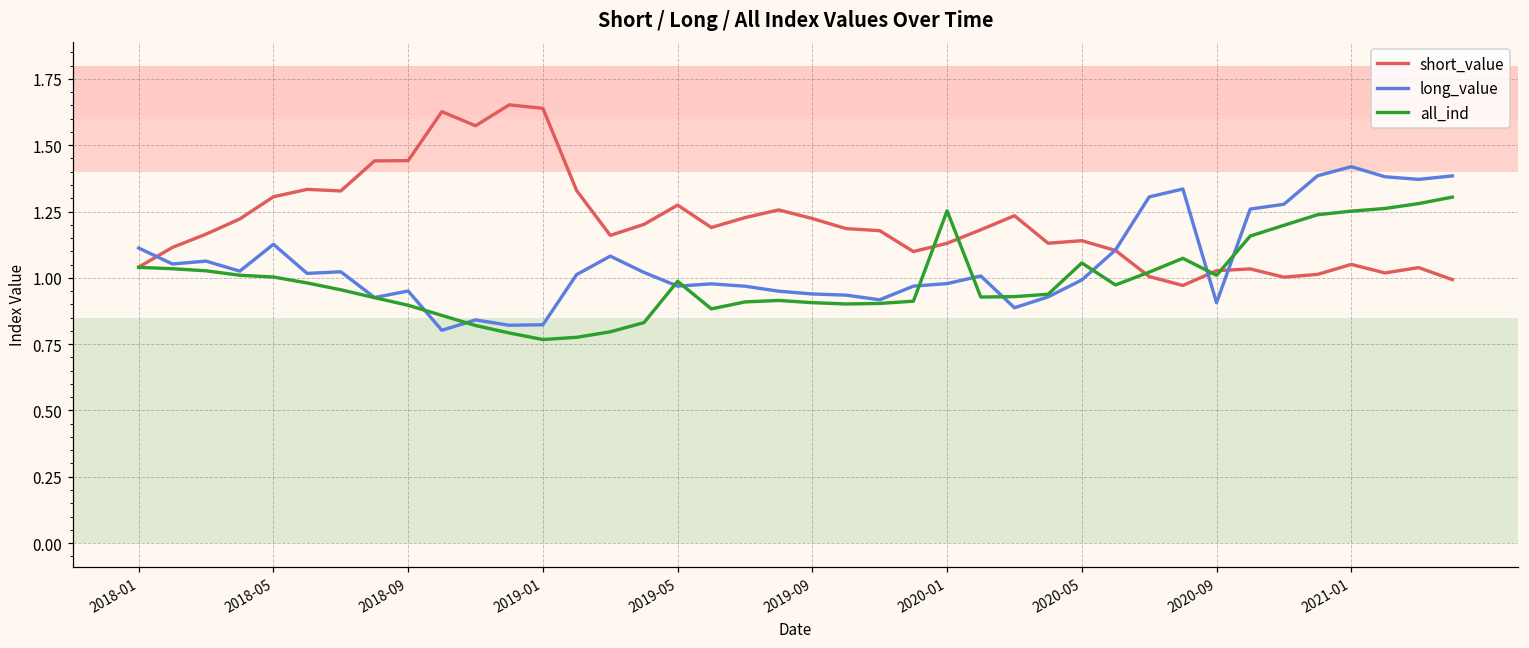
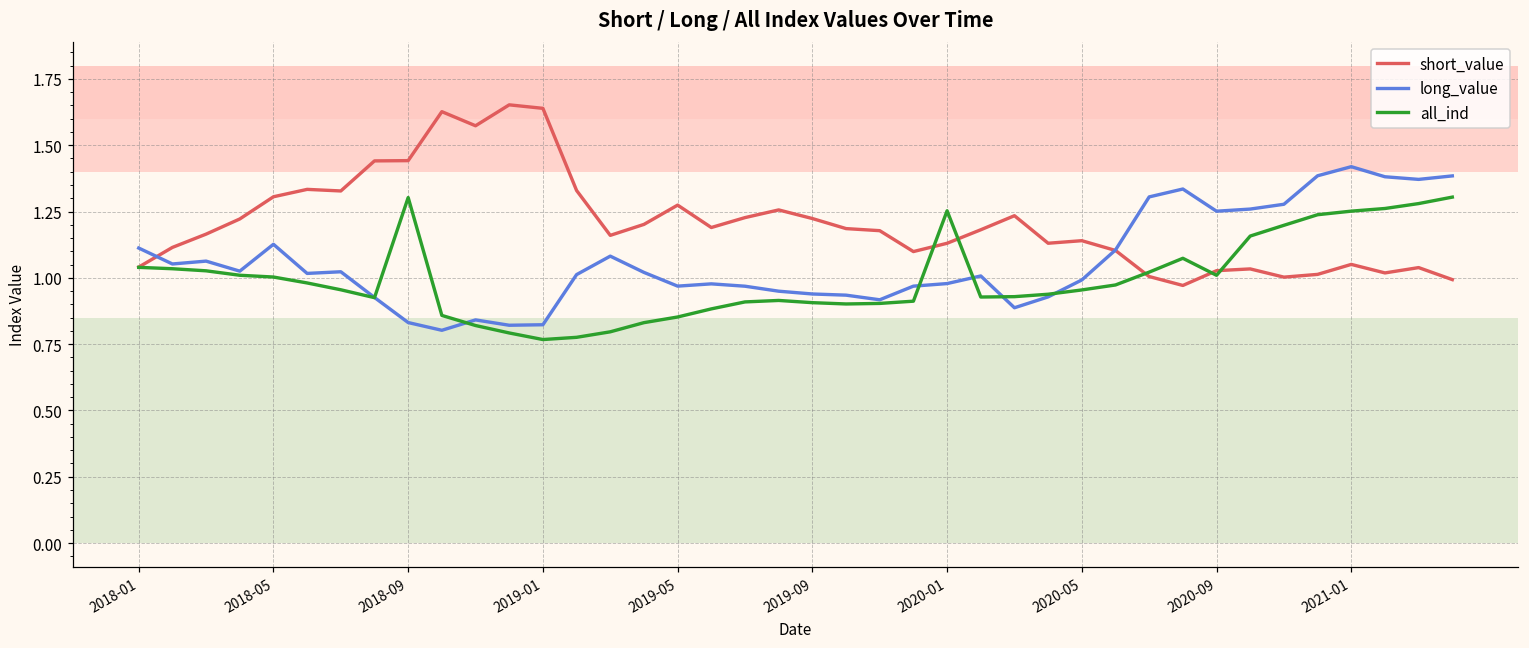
  {
    "short_value": {
      "2018-05": 1.31,
      "2018-09": 1.44,
      "2019-01": 1.64,
      "2019-05": 1.27,
      "2019-09": 1.22,
      "2020-01": 1.13,
      "2020-05": 1.14,
      "2020-09": 1.03,
      "2021-01": 1.05
    },
    "long_value": {
      "2018-01": 1.11,
      "2018-05": 1.13,
-     "2018-09": 0.95,
+     "2018-09": 0.83,
      "2019-01": 0.82,
      "2019-05": 0.97,
      "2019-09": 0.94,
      "2020-01": 0.98,
      "2020-05": 0.99,
-     "2020-09": 0.91,
+     "2020-09": 1.25,
      "2021-01": 1.42
    },
    "all_ind": {
      "2018-05": 1.00,
-     "2018-09": 0.90,
+     "2018-09": 1.30,
      "2019-01": 0.77,
-     "2019-05": 0.99,
+     "2019-05": 0.85,
      "2019-09": 0.91,
      "2020-01": 1.25,
-     "2020-05": 1.06,
+     "2020-05": 0.95,
      "2020-09": 1.01,
      "2021-01": 1.25
    }
  }
